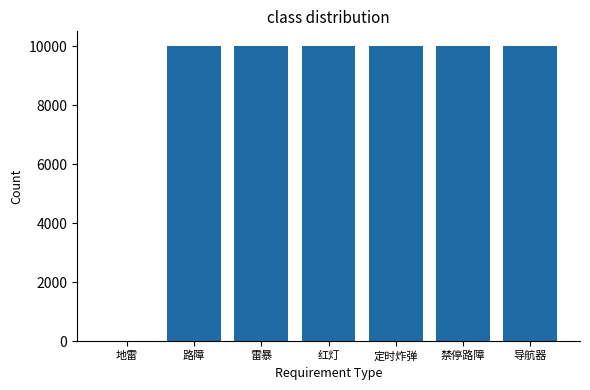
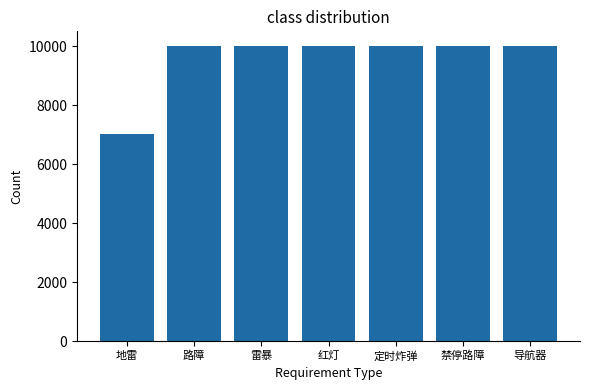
  {
-   "地雷": 0,
+   "地雷": 7000,
    "路障": 10000,
    "雷暴": 10000,
    "红灯": 10000,
    "定时炸弹": 10000,
    "禁停路障": 10000,
    "导航器": 10000
  }
